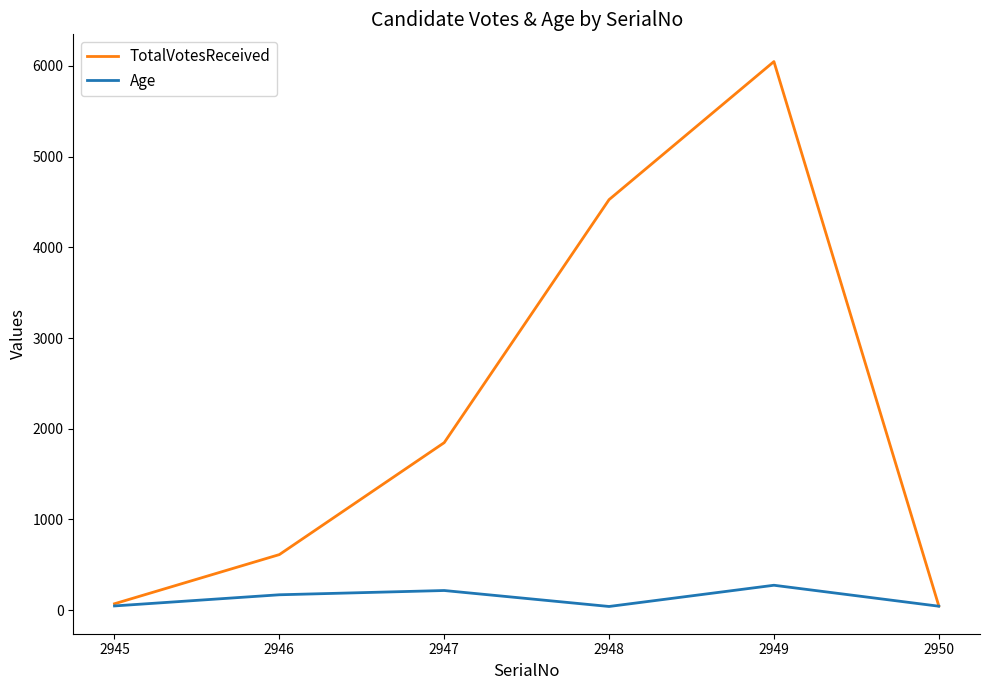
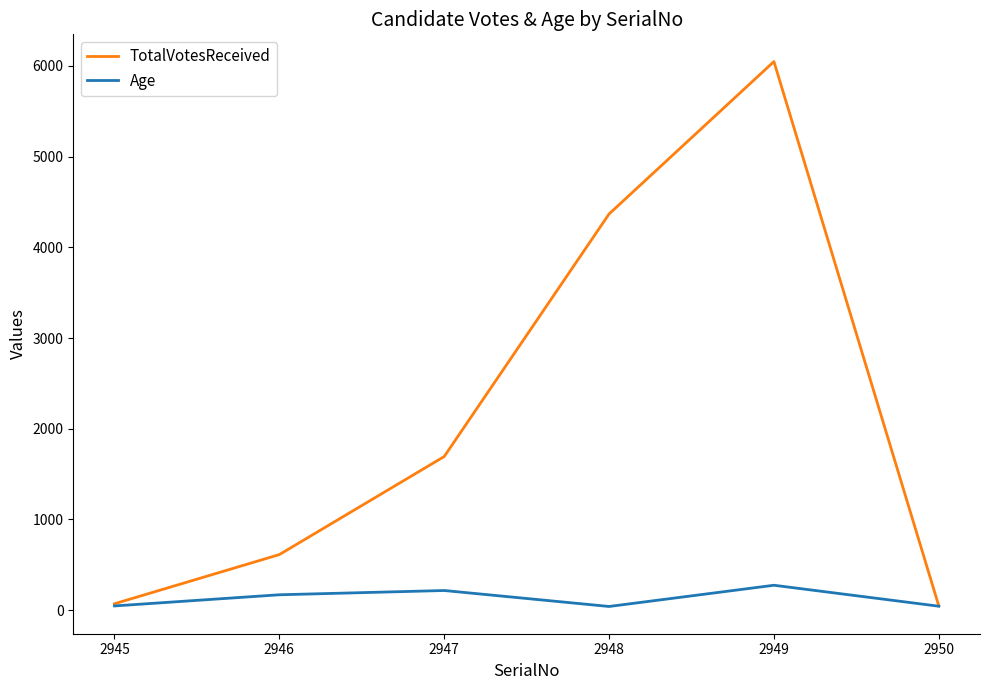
  {
    "TotalVotesReceived": {
      "2946": 600,
-     "2947": 1800,
-     "2948": 4500,
+     "2947": 1700,
+     "2948": 4400,
      "2949": 6000
    },
    "Age": {
      "2946": 200,
      "2947": 200,
      "2948": 0,
      "2949": 300
    }
  }
